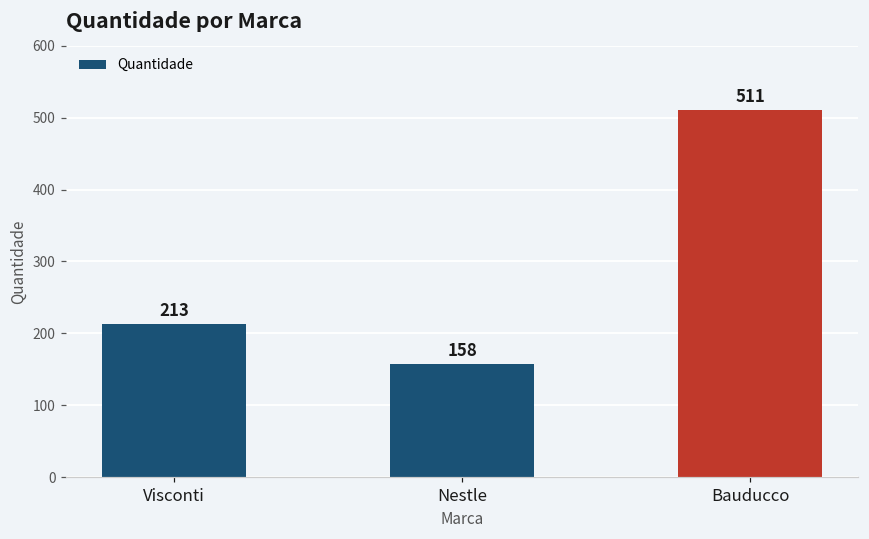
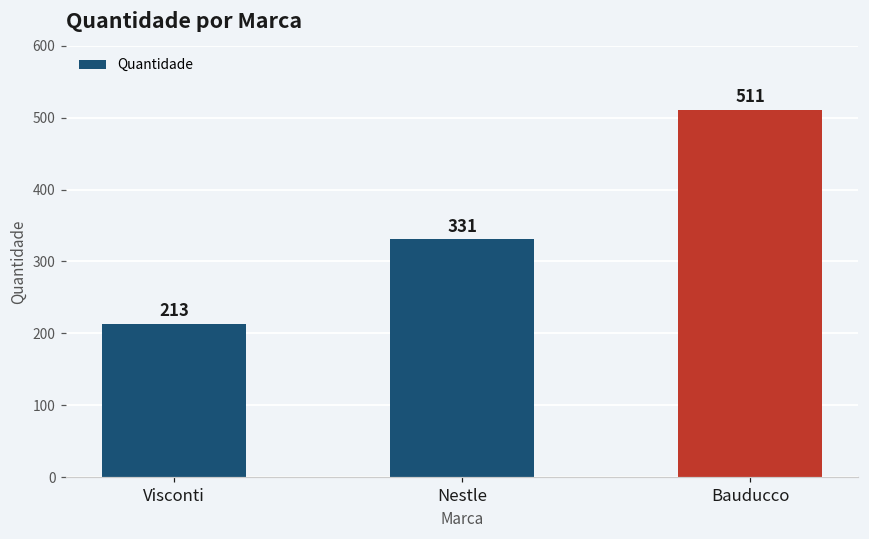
  {
    "Visconti": 213,
-   "Nestle": 158,
+   "Nestle": 331,
    "Bauducco": 511
  }
